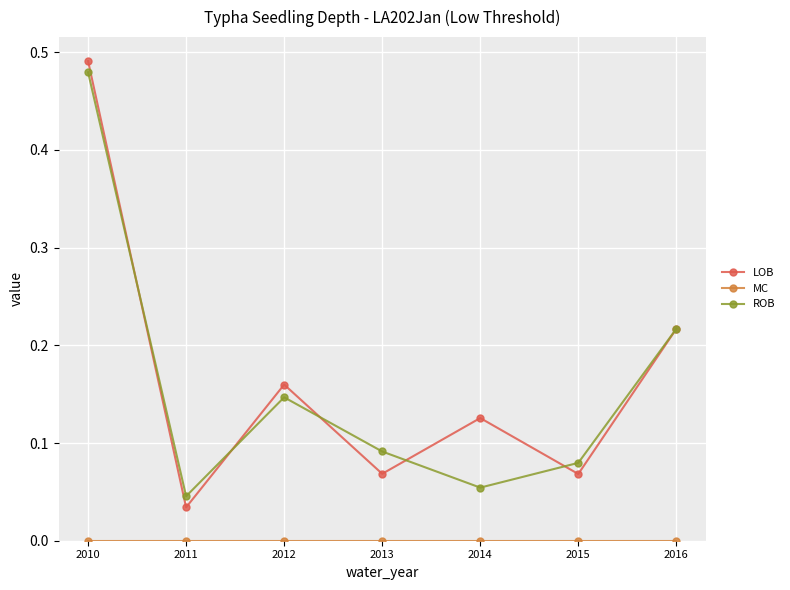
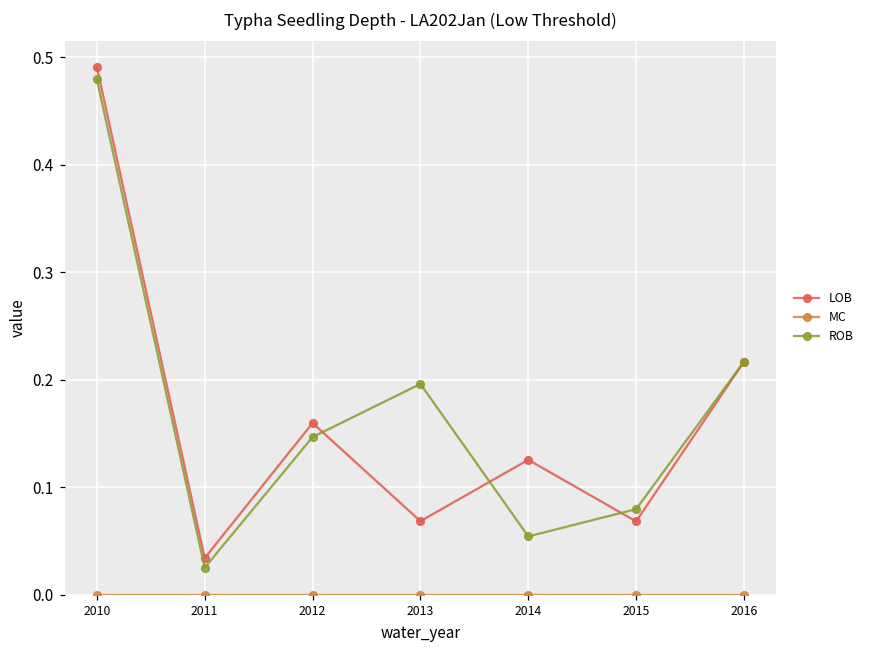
  {
    "ROB": {
      "2010": 0.48,
-     "2011": 0.05,
+     "2011": 0.03,
      "2012": 0.15,
-     "2013": 0.09,
+     "2013": 0.20,
      "2014": 0.05,
      "2015": 0.08
    }
  }
